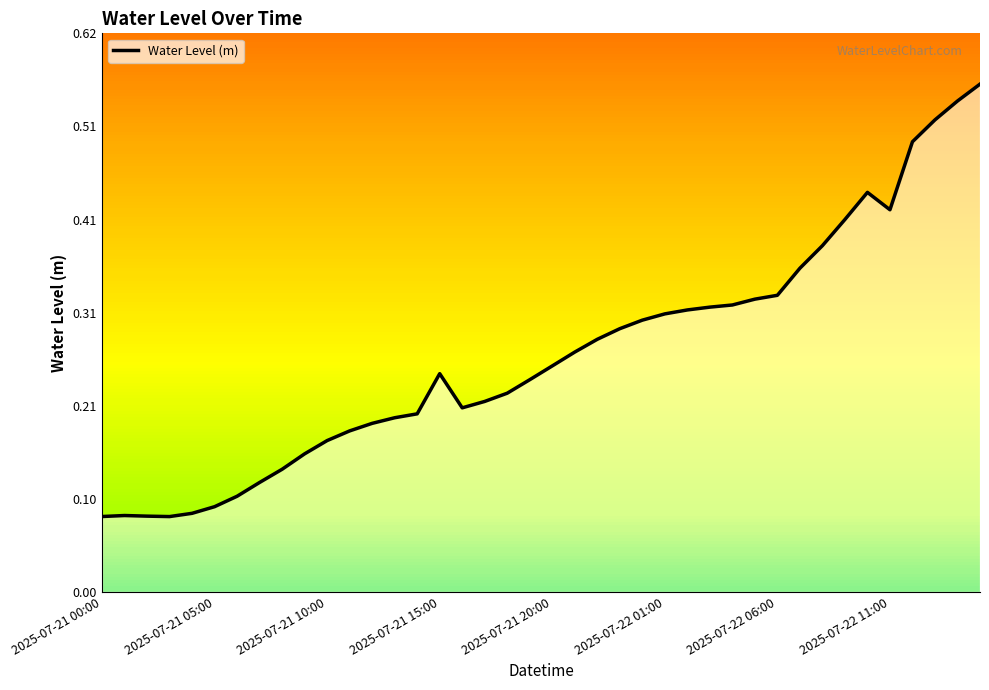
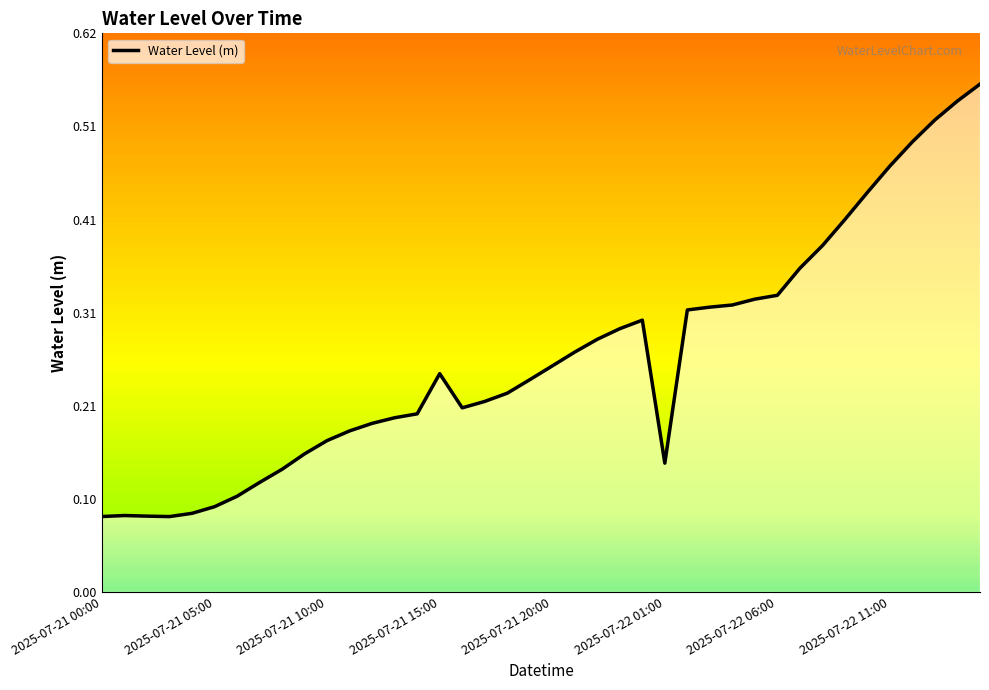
  {
    "2025-07-21 00:00": 0.08,
    "2025-07-21 05:00": 0.09,
    "2025-07-21 10:00": 0.17,
    "2025-07-21 15:00": 0.24,
    "2025-07-21 20:00": 0.25,
-   "2025-07-22 01:00": 0.31,
+   "2025-07-22 01:00": 0.14,
    "2025-07-22 06:00": 0.33,
-   "2025-07-22 11:00": 0.42
+   "2025-07-22 11:00": 0.47
  }
